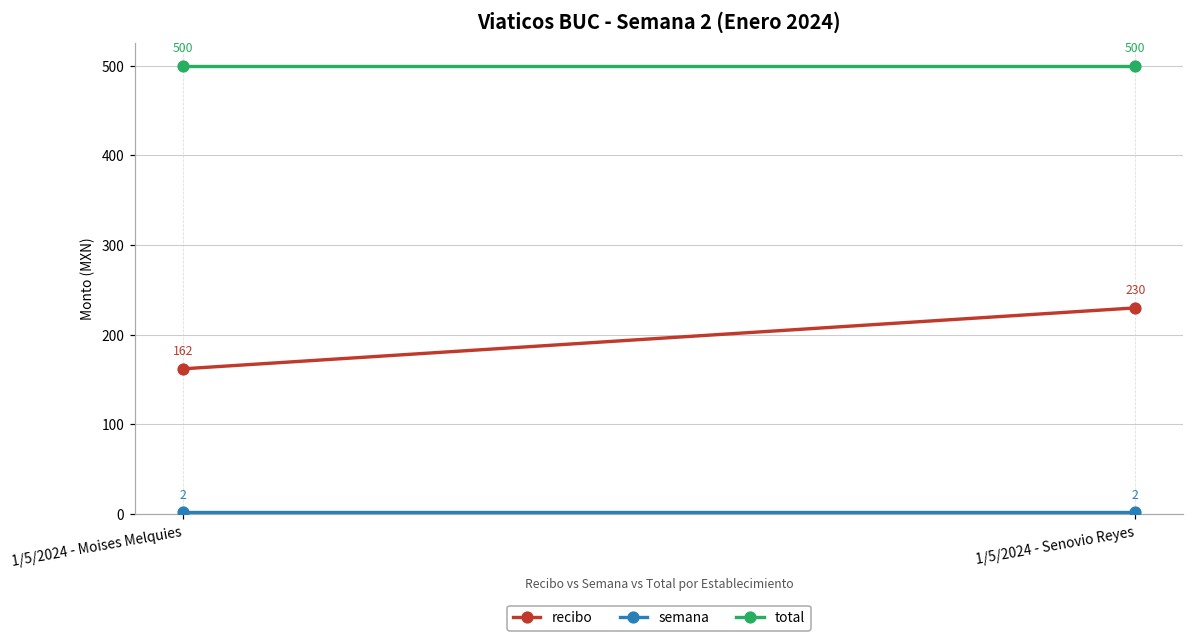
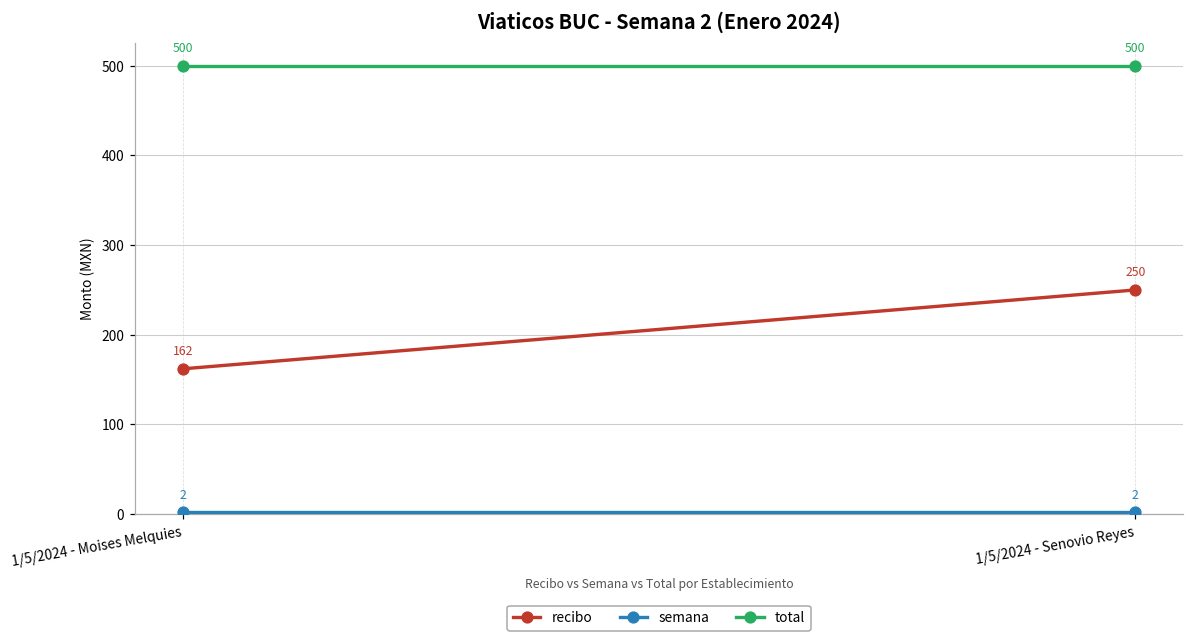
  {
    "recibo": {
      "1/5/2024 - Moises Melquies": 162,
-     "1/5/2024 - Senovio Reyes": 230
+     "1/5/2024 - Senovio Reyes": 250
    },
    "semana": {
      "1/5/2024 - Moises Melquies": 2,
      "1/5/2024 - Senovio Reyes": 2
    },
    "total": {
      "1/5/2024 - Moises Melquies": 500,
      "1/5/2024 - Senovio Reyes": 500
    }
  }
